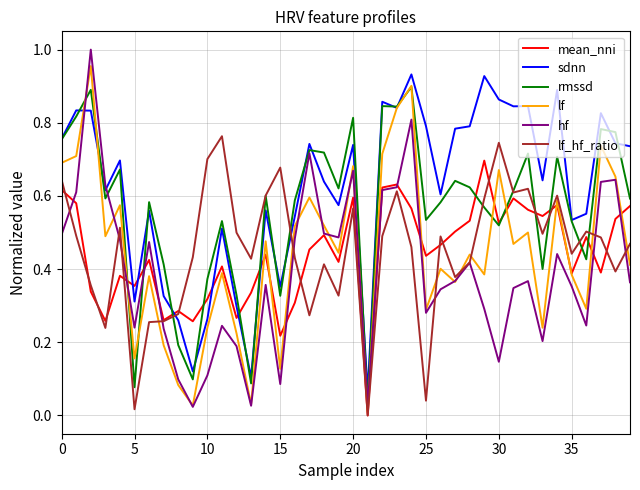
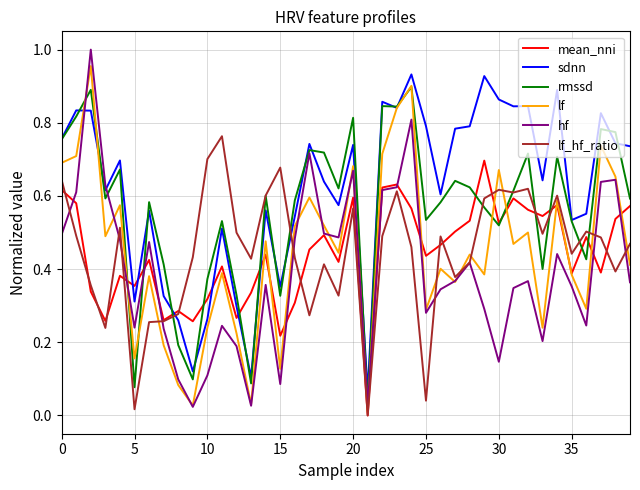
  {
    "mean_nni": {
      "0": 0.62,
      "5": 0.35,
      "10": 0.32,
      "15": 0.22,
      "20": 0.60,
      "25": 0.44
    },
    "sdnn": {
      "5": 0.31,
      "10": 0.26,
      "15": 0.35,
      "20": 0.74,
      "25": 0.79,
      "30": 0.86
    },
    "rmssd": {
      "5": 0.08,
      "10": 0.37,
      "15": 0.33,
      "20": 0.81,
      "25": 0.53
    },
    "lf": {
      "0": 0.69,
      "5": 0.16,
      "10": 0.24,
      "15": 0.13,
      "20": 0.68,
      "25": 0.29,
      "30": 0.67
    },
    "hf": {
      "0": 0.49,
      "5": 0.24,
      "10": 0.11,
      "15": 0.09,
      "20": 0.67,
      "25": 0.28,
      "30": 0.15,
      "35": 0.35
    },
    "lf_hf_ratio": {
      "0": 0.64,
      "5": 0.02,
      "10": 0.70,
      "15": 0.68,
      "20": 0.57,
      "25": 0.04,
-     "30": 0.75,
+     "30": 0.62,
      "35": 0.44
    }
  }
